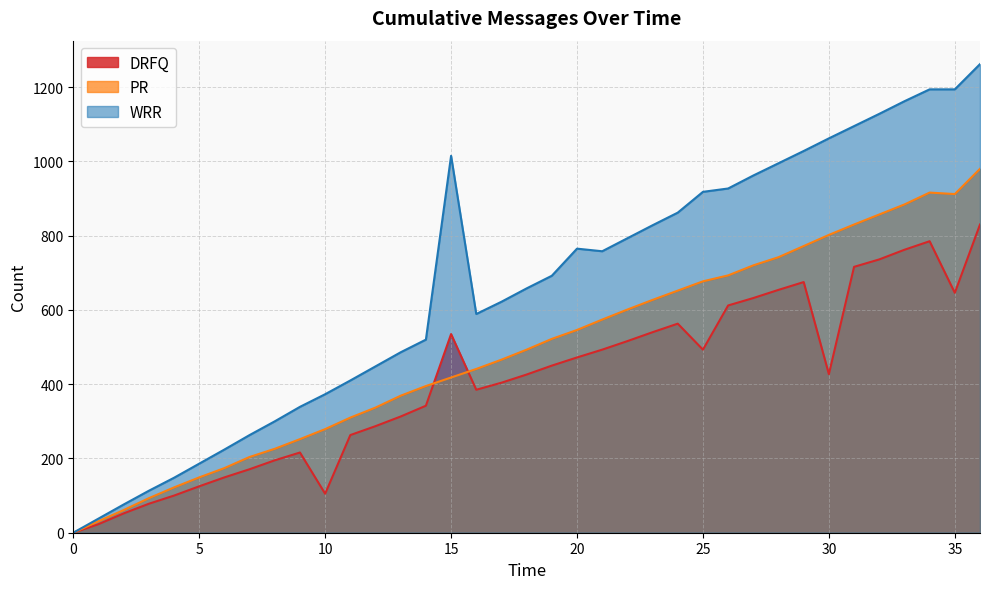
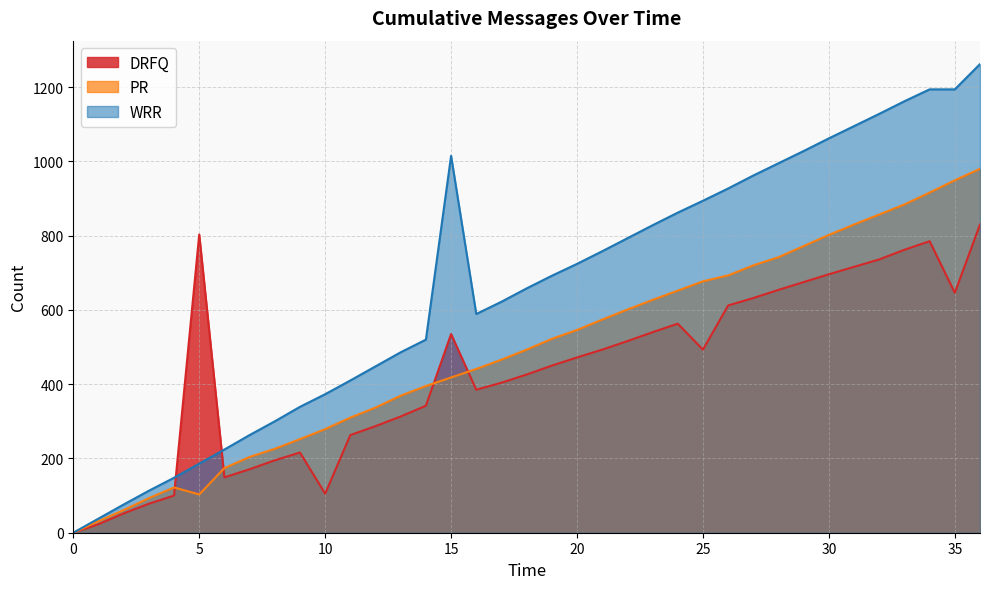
  {
    "DRFQ": {
-     "5": 130,
+     "5": 800,
      "10": 110,
      "15": 540,
      "20": 470,
      "25": 490,
-     "30": 430,
+     "30": 700,
      "35": 650
    },
    "PR": {
-     "5": 150,
+     "5": 100,
      "10": 280,
      "15": 420,
      "20": 550,
      "25": 680,
      "30": 800,
-     "35": 910
+     "35": 950
    },
    "WRR": {
      "5": 190,
      "10": 370,
      "15": 1020,
-     "20": 770,
-     "25": 920,
+     "20": 720,
+     "25": 890,
      "30": 1060,
      "35": 1190
    }
  }
